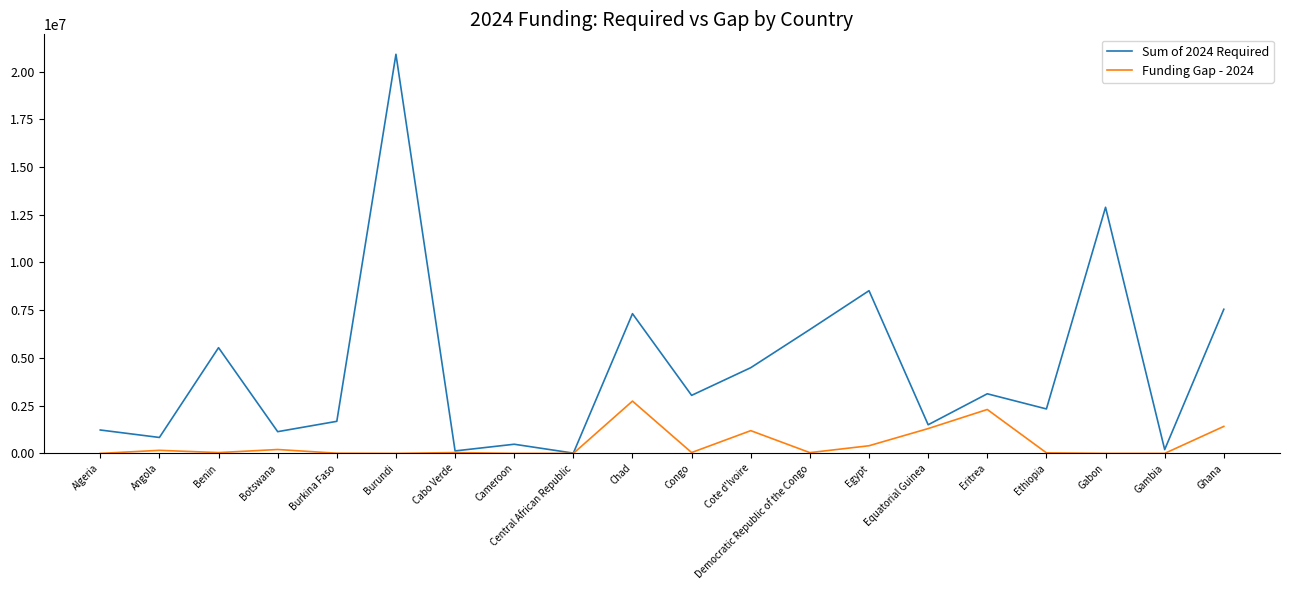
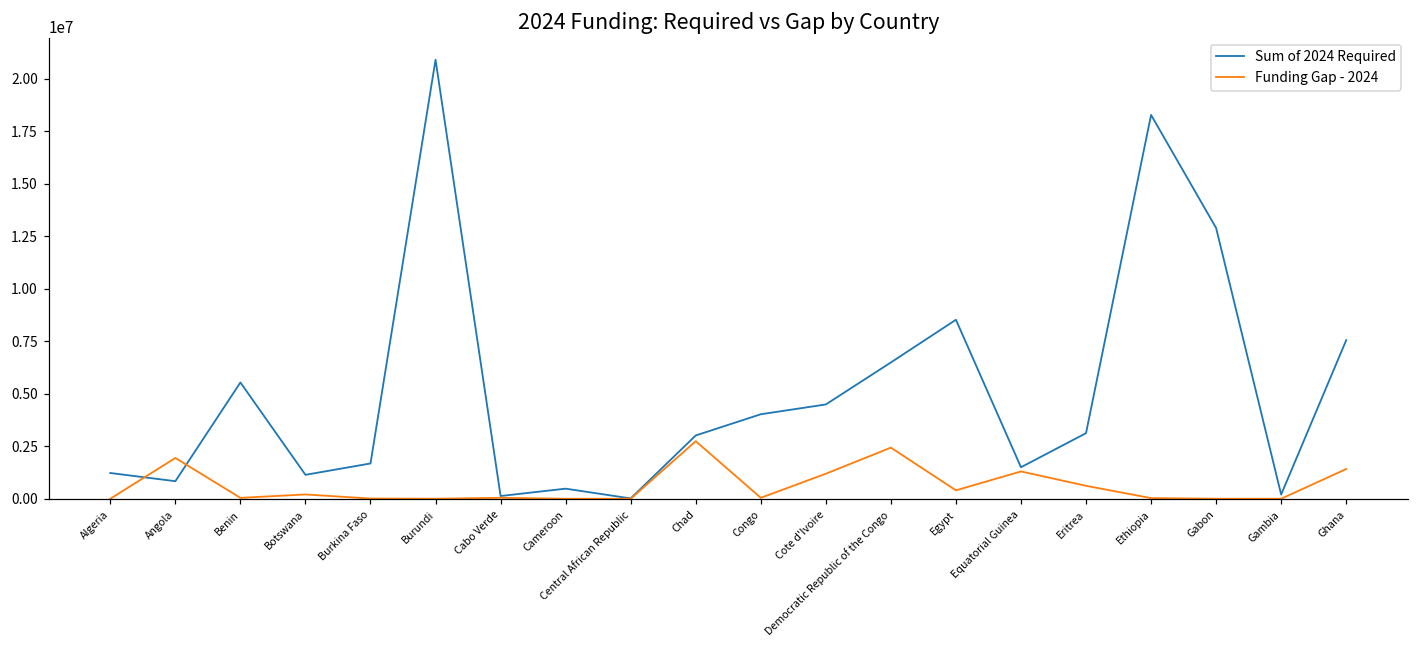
  {
    "Sum of 2024 Required": {
      "Algeria": 1200000,
      "Angola": 800000,
      "Benin": 5500000,
      "Botswana": 1100000,
      "Burkina Faso": 1700000,
      "Burundi": 20900000,
      "Cameroon": 500000,
-     "Chad": 7300000,
-     "Congo": 3000000,
+     "Chad": 3000000,
+     "Congo": 4000000,
      "Cote d'Ivoire": 4500000,
      "Democratic Republic of the Congo": 6500000,
      "Egypt": 8500000,
      "Equatorial Guinea": 1500000,
      "Eritrea": 3100000,
-     "Ethiopia": 2300000,
+     "Ethiopia": 18300000,
      "Gabon": 12900000,
      "Gambia": 200000,
      "Ghana": 7500000
    },
    "Funding Gap - 2024": {
      "Algeria": 0,
-     "Angola": 200000,
+     "Angola": 1900000,
      "Benin": 0,
      "Botswana": 200000,
      "Burkina Faso": 0,
      "Burundi": 0,
      "Cameroon": 0,
      "Chad": 2700000,
      "Congo": 0,
      "Cote d'Ivoire": 1200000,
-     "Democratic Republic of the Congo": 0,
+     "Democratic Republic of the Congo": 2400000,
      "Egypt": 400000,
      "Equatorial Guinea": 1300000,
-     "Eritrea": 2300000,
+     "Eritrea": 600000,
      "Ethiopia": 0,
      "Gabon": 0,
      "Gambia": 0,
      "Ghana": 1400000
    }
  }
